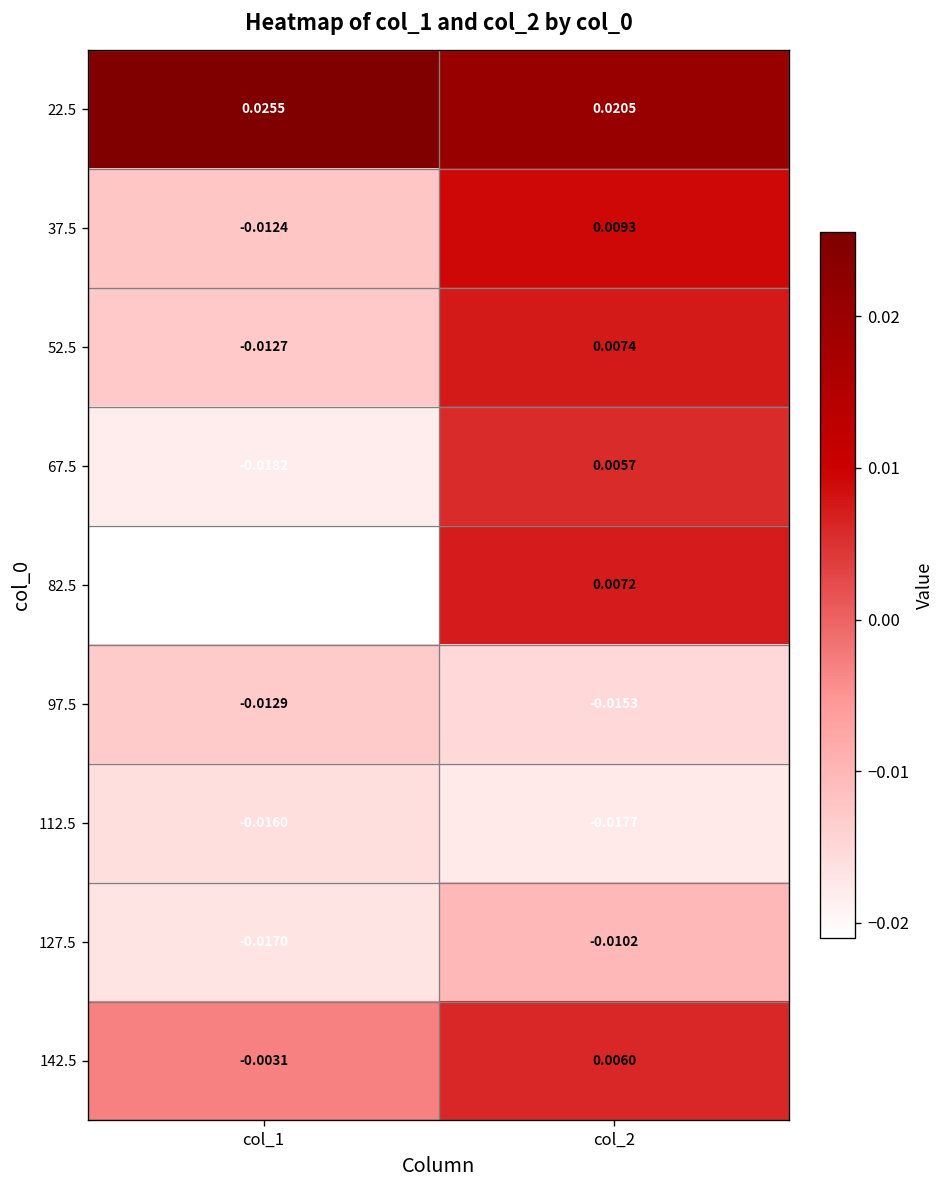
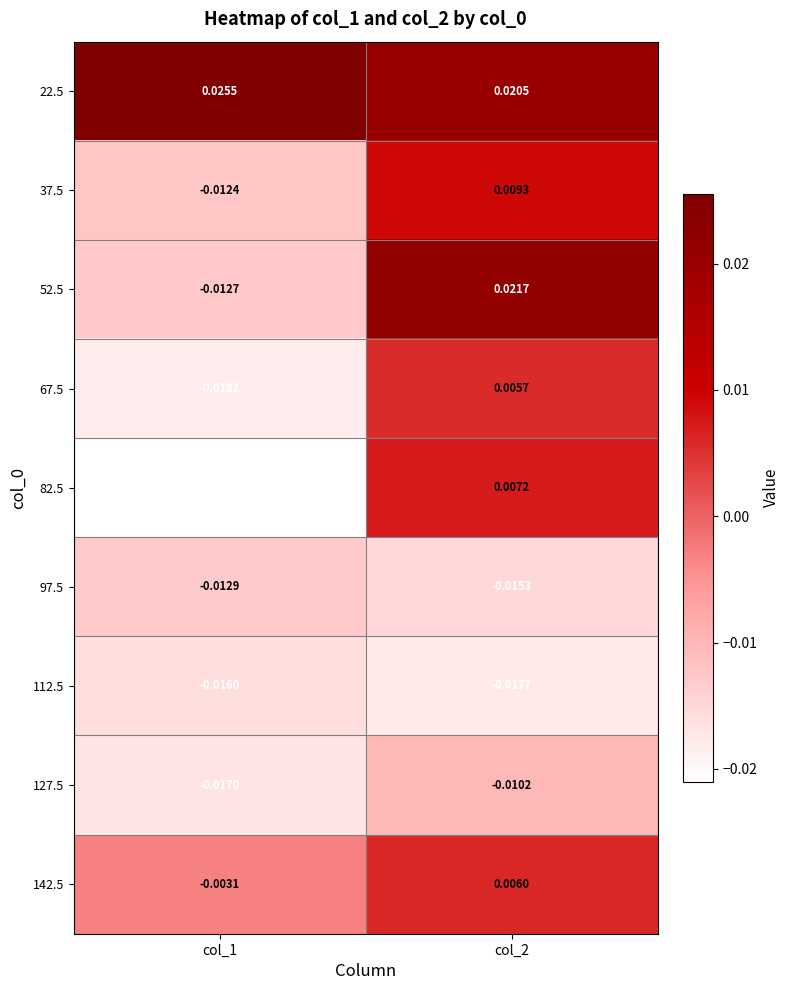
  {
    "22.5": {
      "col_1": 0.0255,
      "col_2": 0.0205
    },
    "37.5": {
      "col_1": -0.0124,
      "col_2": 0.0093
    },
    "52.5": {
      "col_1": -0.0127,
-     "col_2": 0.0074
+     "col_2": 0.0217
    },
    "67.5": {
      "col_2": 0.0057
    },
    "82.5": {
      "col_2": 0.0072
    },
    "97.5": {
      "col_1": -0.0129
    },
    "127.5": {
      "col_2": -0.0102
    },
    "142.5": {
      "col_1": -0.0031,
      "col_2": 0.0060
    }
  }
